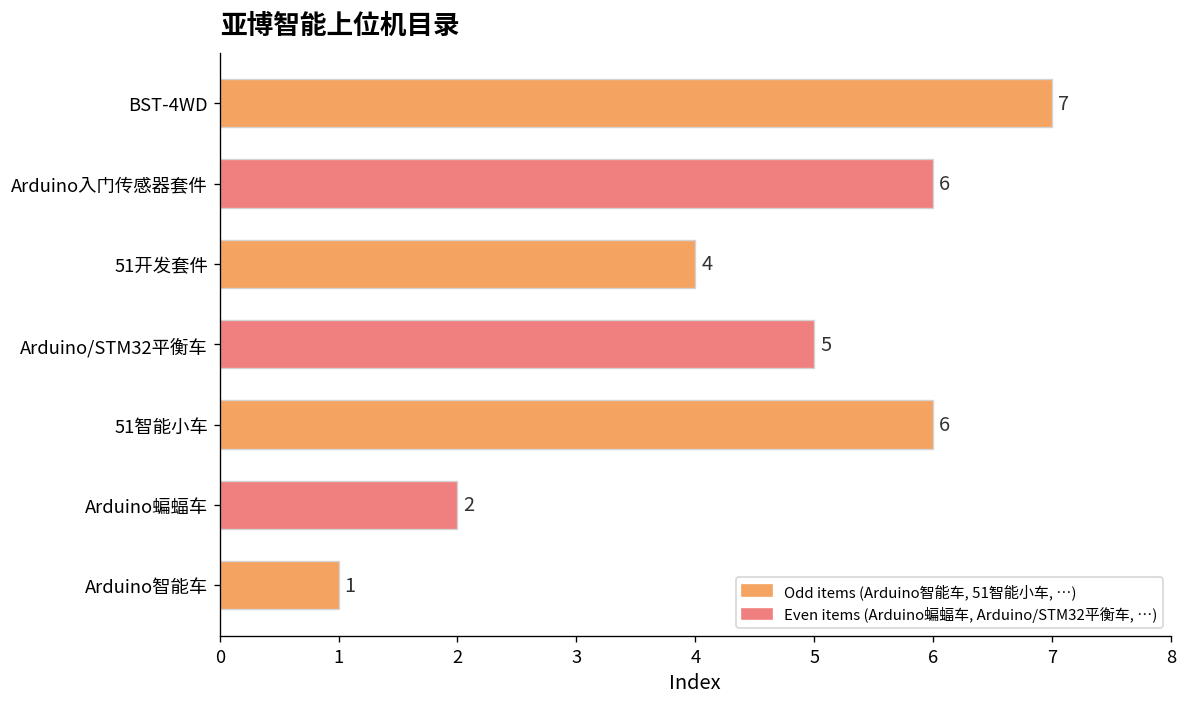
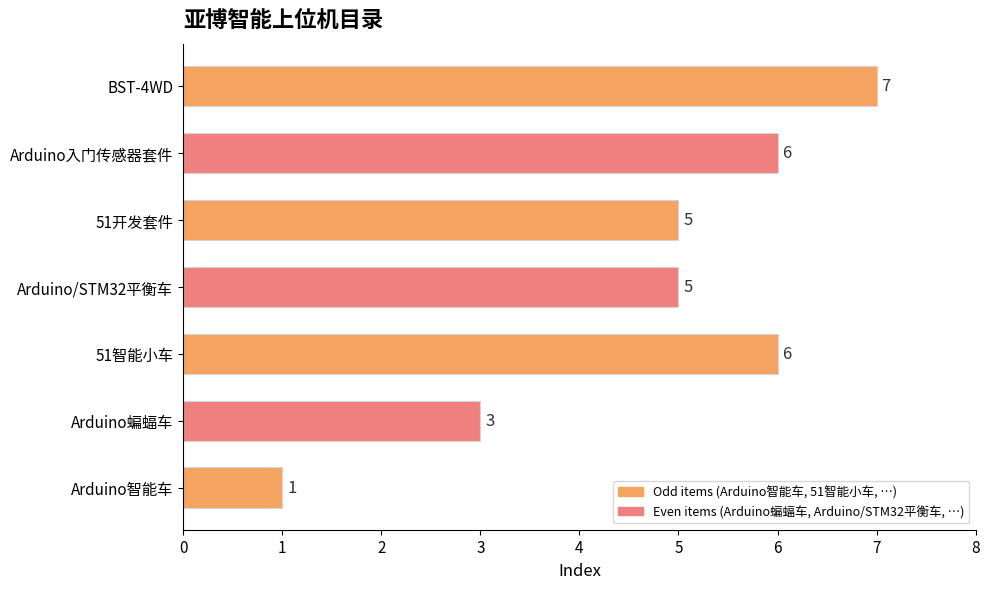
  {
    "BST-4WD": 7,
    "Arduino入门传感器套件": 6,
-   "51开发套件": 4,
+   "51开发套件": 5,
    "Arduino/STM32平衡车": 5,
    "51智能小车": 6,
-   "Arduino蝙蝠车": 2,
+   "Arduino蝙蝠车": 3,
    "Arduino智能车": 1
  }
